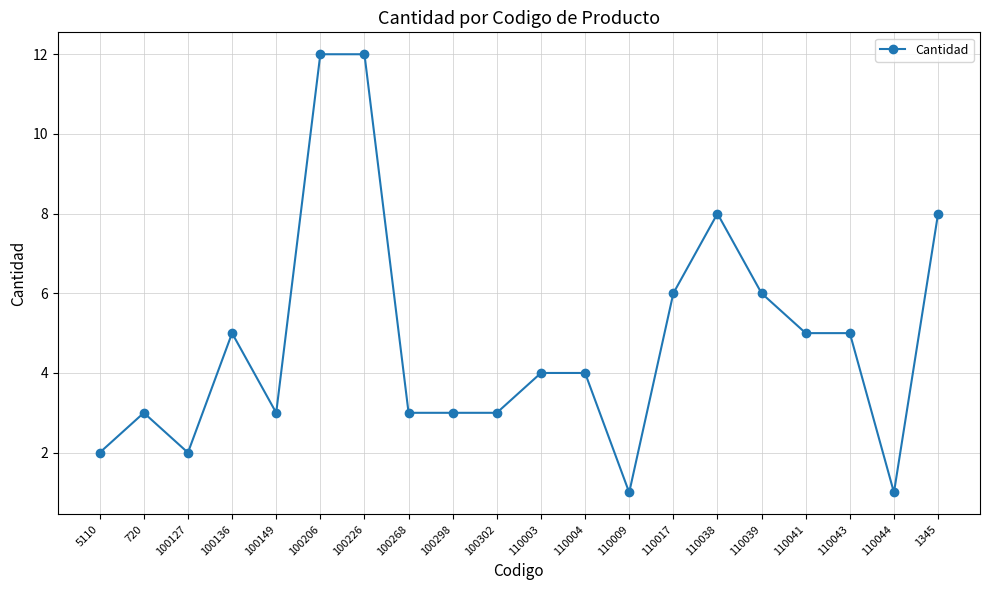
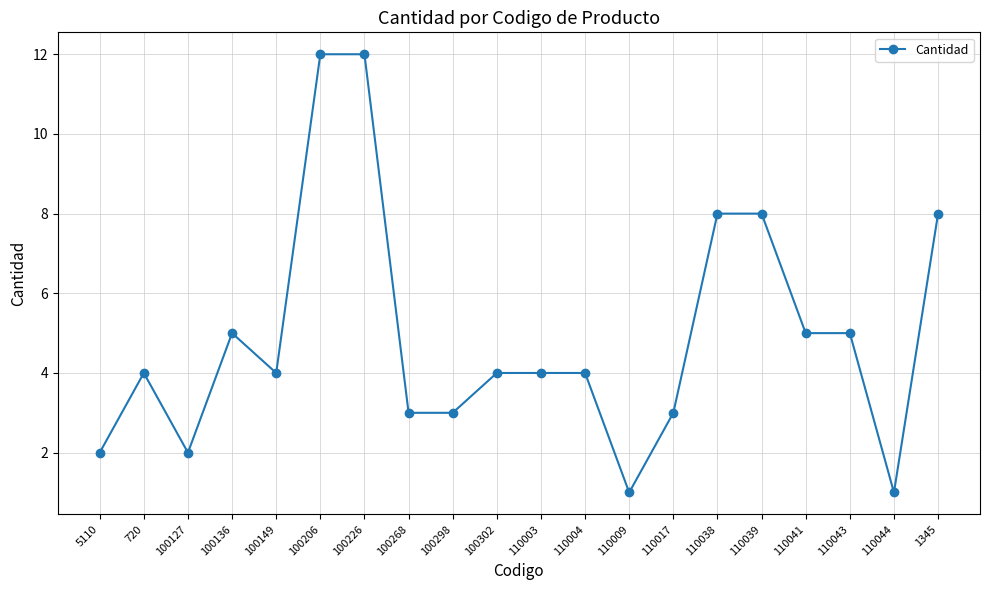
  {
    "5110": 2,
-   "720": 3,
+   "720": 4,
    "100127": 2,
    "100136": 5,
-   "100149": 3,
+   "100149": 4,
    "100206": 12,
    "100226": 12,
    "100268": 3,
    "100298": 3,
-   "100302": 3,
+   "100302": 4,
    "110003": 4,
    "110004": 4,
    "110009": 1,
-   "110017": 6,
+   "110017": 3,
    "110038": 8,
-   "110039": 6,
+   "110039": 8,
    "110041": 5,
    "110043": 5,
    "110044": 1,
    "1345": 8
  }
